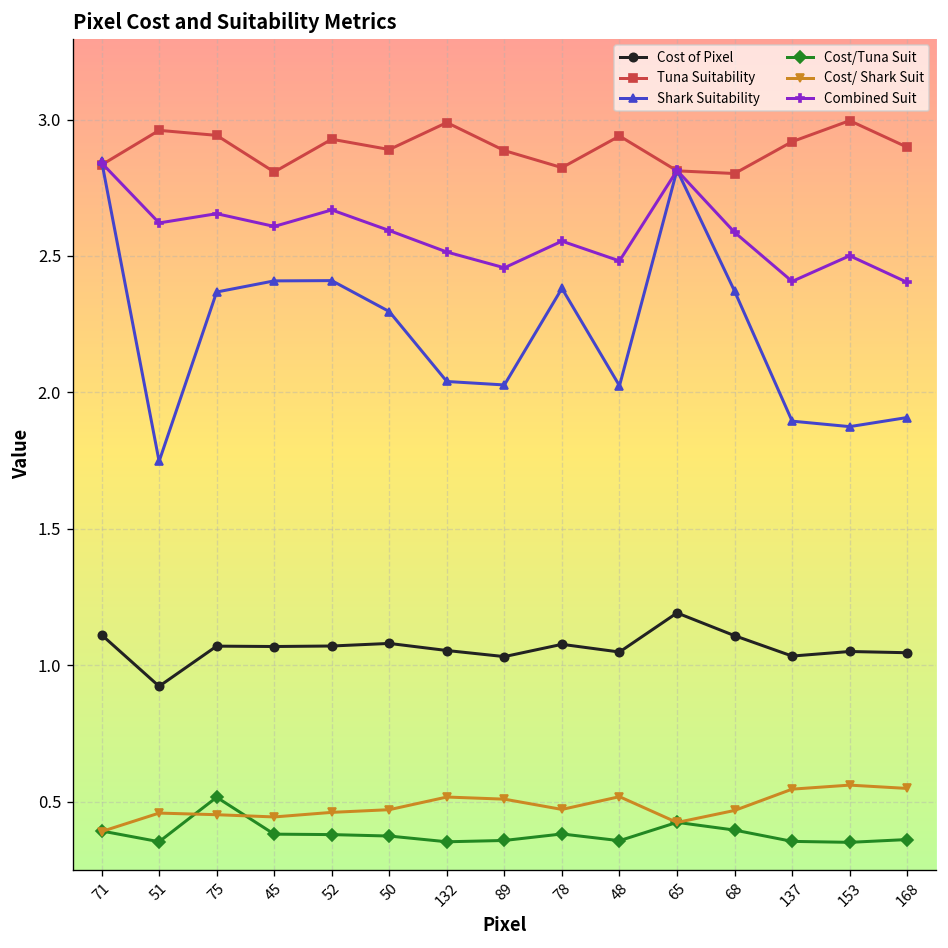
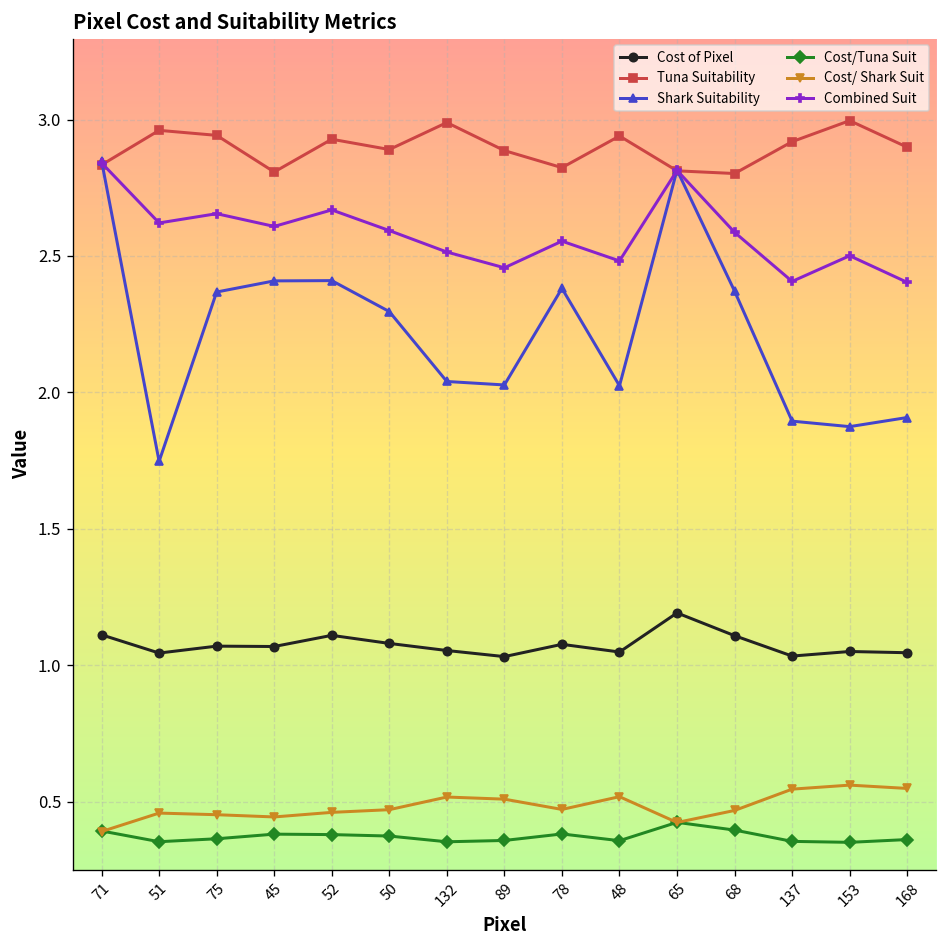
  {
    "Cost of Pixel": {
      "71": 1.11,
-     "51": 0.92,
+     "51": 1.04,
      "75": 1.07,
      "45": 1.07,
-     "52": 1.07,
+     "52": 1.11,
      "50": 1.08,
      "132": 1.05,
      "89": 1.03,
      "78": 1.08,
      "48": 1.05,
      "65": 1.19,
      "68": 1.11,
      "137": 1.03,
      "153": 1.05,
      "168": 1.05
    },
    "Tuna Suitability": {
      "51": 2.96,
      "75": 2.94,
      "45": 2.81,
      "52": 2.93,
      "50": 2.89,
      "132": 2.99,
      "89": 2.89,
      "78": 2.82,
      "48": 2.94,
      "68": 2.80,
      "137": 2.92,
      "153": 3.00,
      "168": 2.90
    },
    "Shark Suitability": {
      "51": 1.75,
      "75": 2.37,
      "45": 2.41,
      "52": 2.41,
      "50": 2.30,
      "132": 2.04,
      "89": 2.03,
      "78": 2.38,
      "48": 2.02,
      "68": 2.37,
      "137": 1.89,
      "153": 1.87,
      "168": 1.91
    },
    "Cost/Tuna Suit": {
      "51": 0.35,
-     "75": 0.52,
+     "75": 0.36,
      "45": 0.38,
      "52": 0.38,
      "50": 0.37,
      "132": 0.35,
      "89": 0.36,
      "78": 0.38,
      "48": 0.36,
      "68": 0.40,
      "137": 0.35,
      "153": 0.35,
      "168": 0.36
    },
    "Cost/ Shark Suit": {
      "51": 0.46,
      "75": 0.45,
      "45": 0.44,
      "52": 0.46,
      "50": 0.47,
      "132": 0.52,
      "89": 0.51,
      "78": 0.47,
      "48": 0.52,
      "68": 0.47,
      "137": 0.55,
      "153": 0.56,
      "168": 0.55
    },
    "Combined Suit": {
      "51": 2.62,
      "75": 2.65,
      "45": 2.61,
      "52": 2.67,
      "50": 2.59,
      "132": 2.51,
      "89": 2.46,
      "78": 2.55,
      "48": 2.48,
      "68": 2.59,
      "137": 2.41,
      "153": 2.50,
      "168": 2.40
    }
  }
